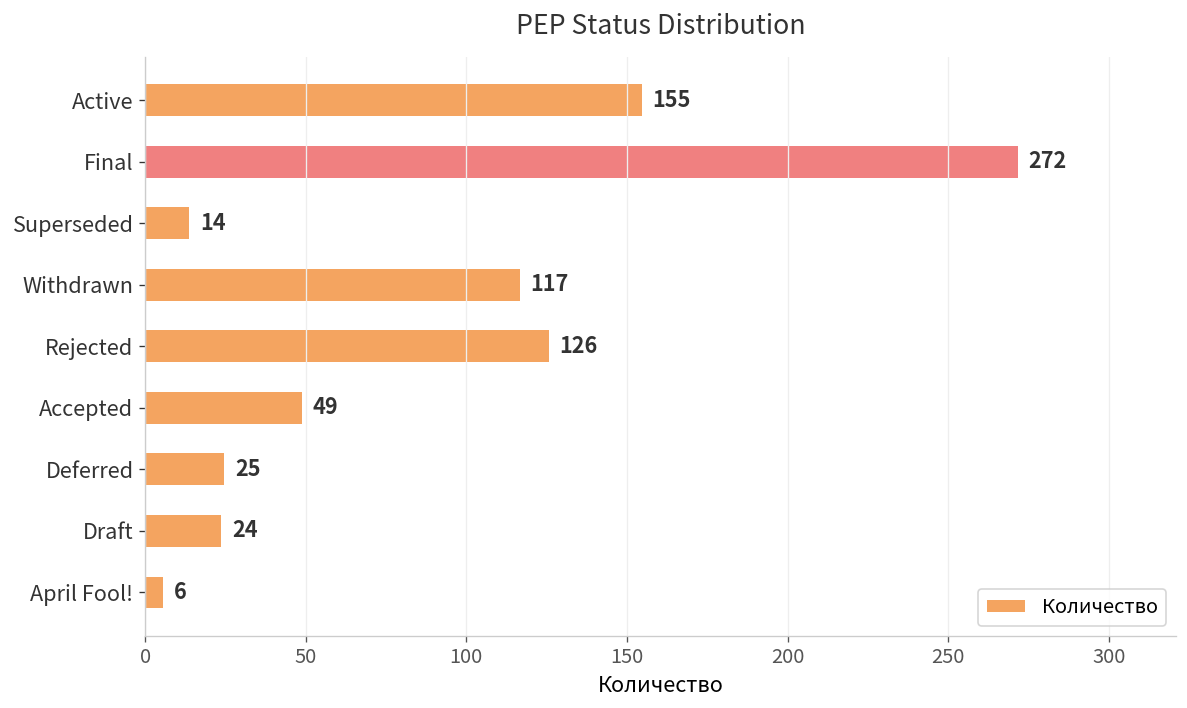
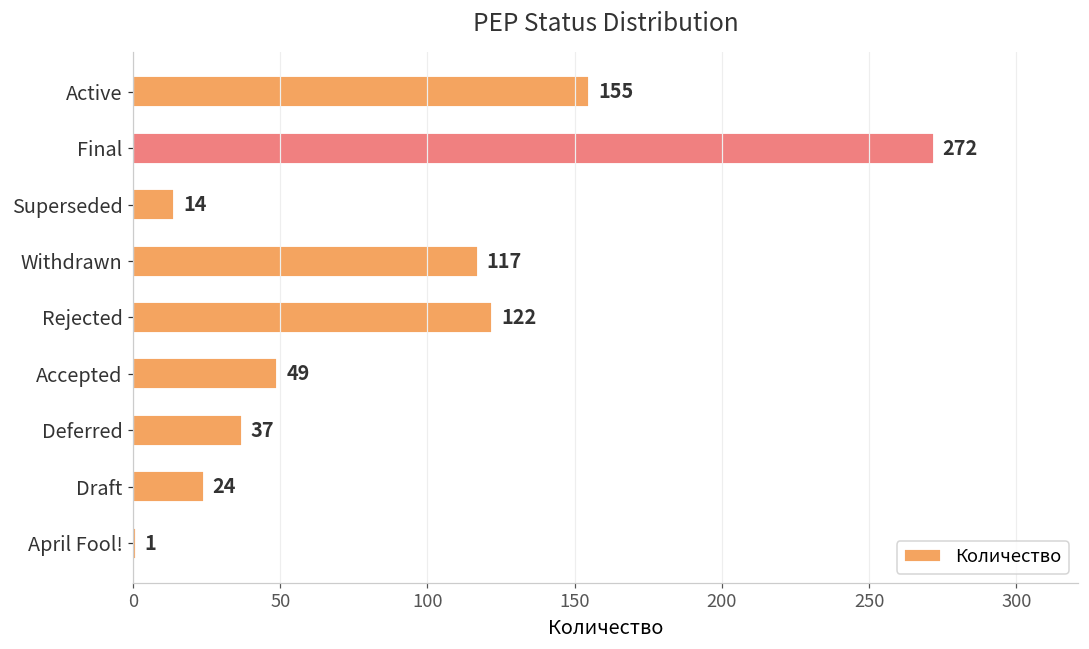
  {
    "Active": 155,
    "Final": 272,
    "Superseded": 14,
    "Withdrawn": 117,
-   "Rejected": 126,
+   "Rejected": 122,
    "Accepted": 49,
-   "Deferred": 25,
+   "Deferred": 37,
    "Draft": 24,
-   "April Fool!": 6
+   "April Fool!": 1
  }
